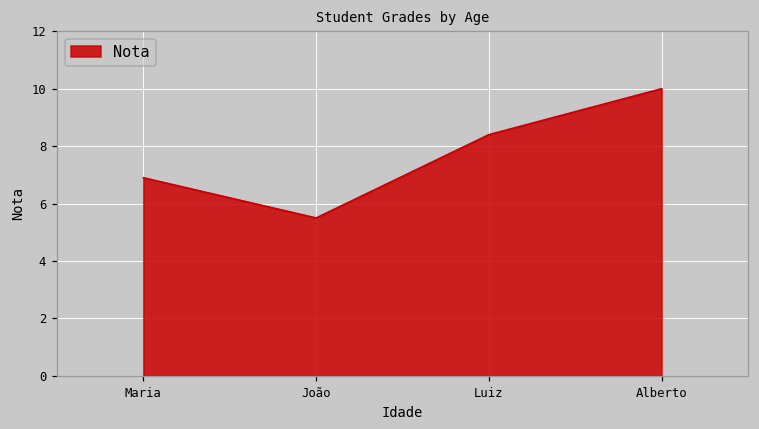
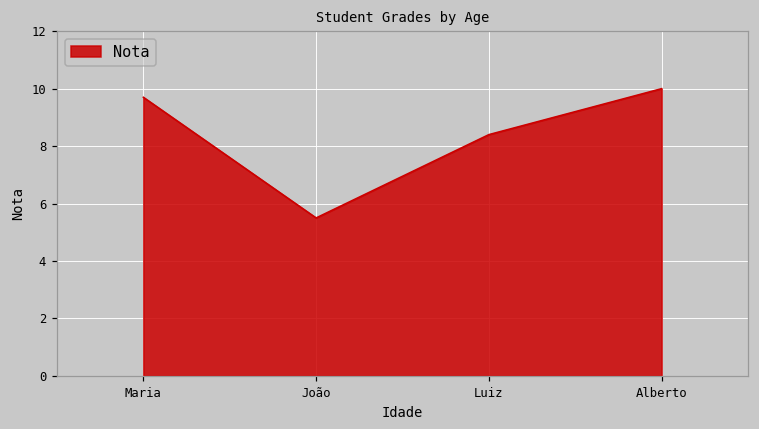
  {
-   "Maria": 6.9,
+   "Maria": 9.7,
    "João": 5.5,
    "Luiz": 8.4,
    "Alberto": 10.0
  }
